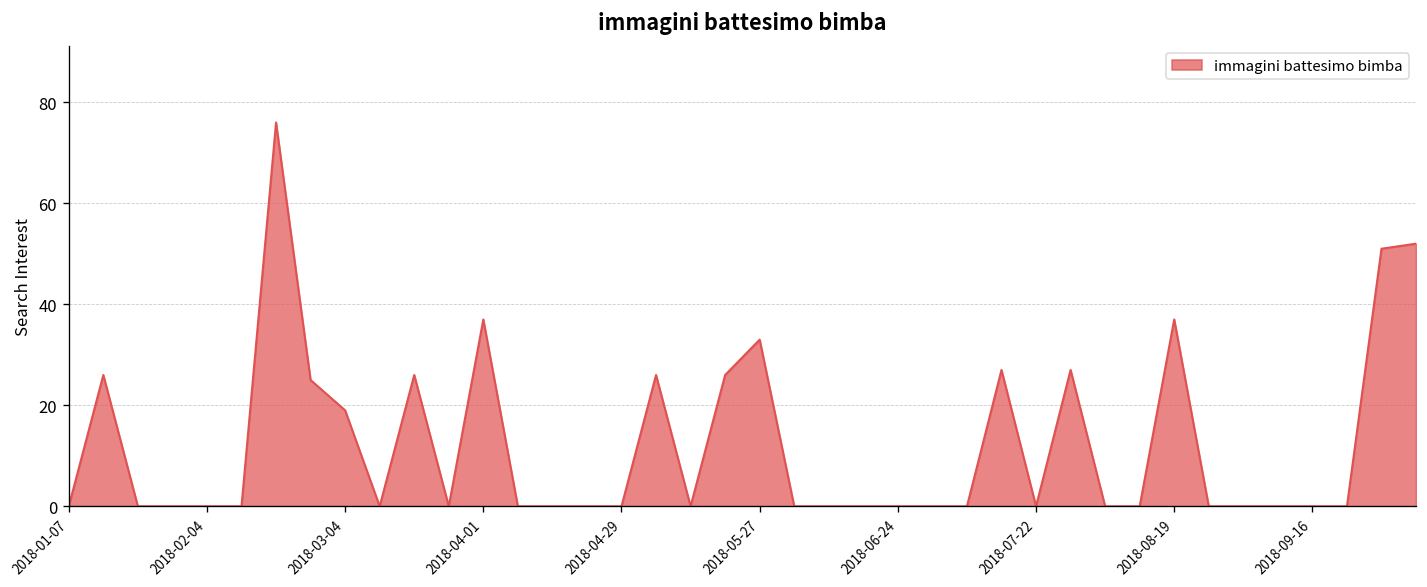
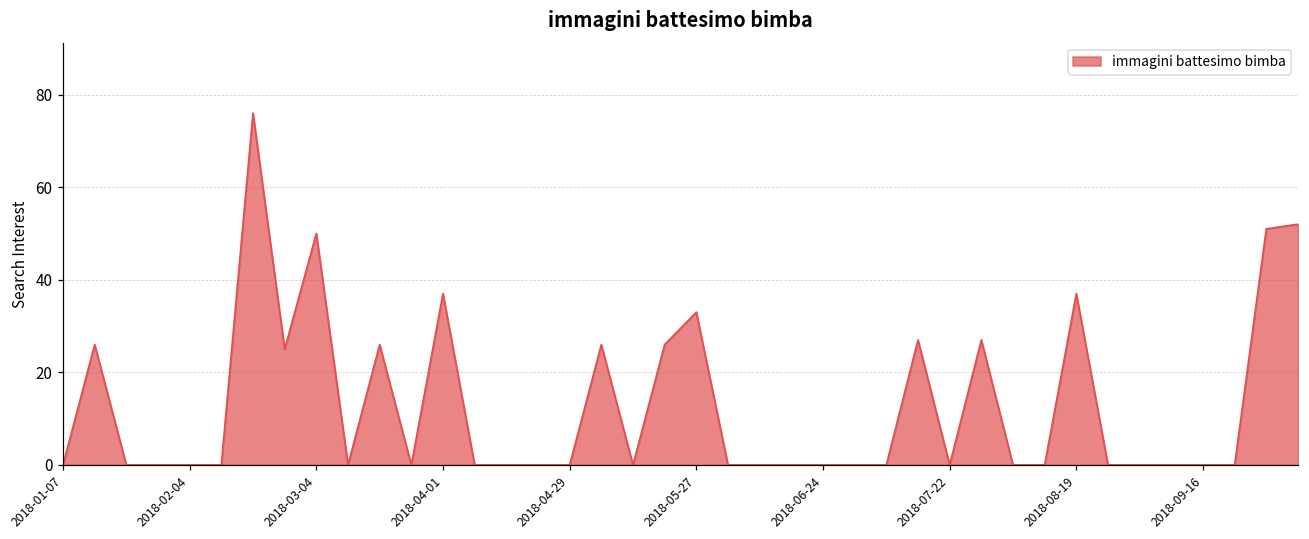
  {
    "2018-01-07": 0,
    "2018-02-04": 0,
-   "2018-03-04": 19,
+   "2018-03-04": 50,
    "2018-04-01": 37,
    "2018-04-29": 0,
    "2018-05-27": 33,
    "2018-06-24": 0,
    "2018-07-22": 0,
    "2018-08-19": 37,
    "2018-09-16": 0
  }
